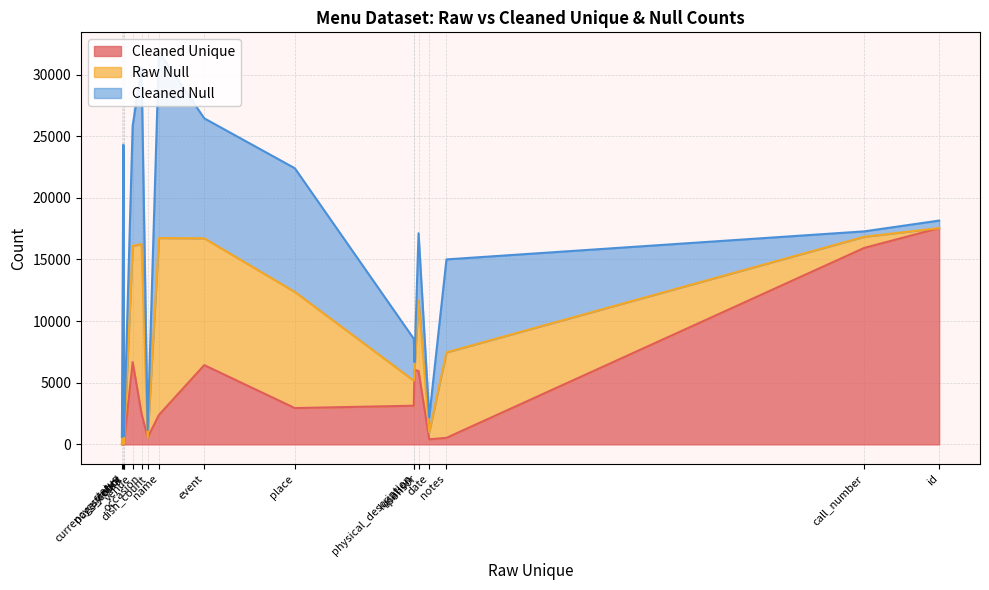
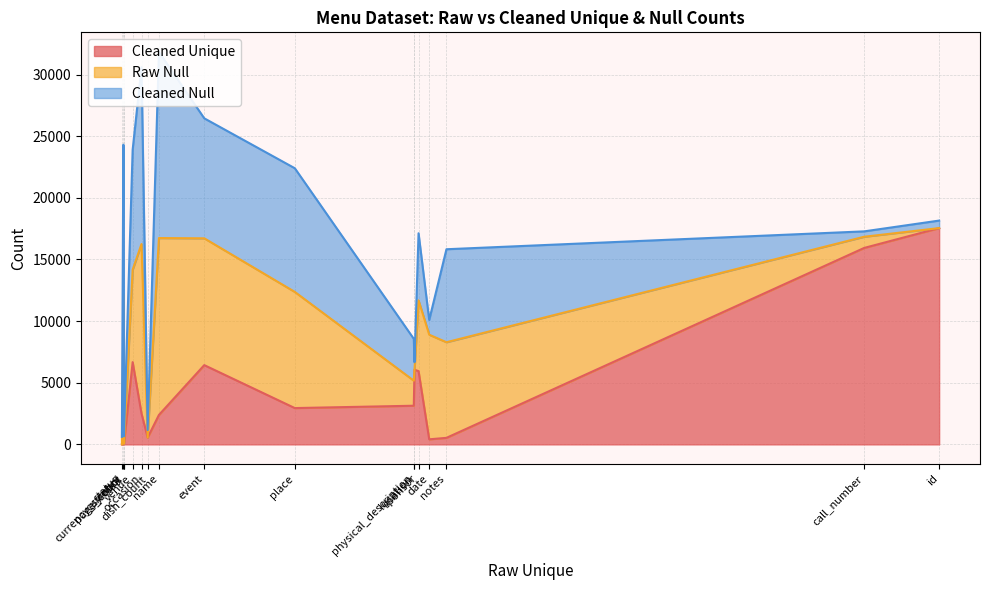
  {
    "Cleaned Unique": {
      "venue": 6700,
      "occasion": 2500,
      "name": 2400,
      "event": 6400,
      "place": 2900,
      "physical_description": 3100,
      "sponsor": 5900,
      "date": 400,
      "notes": 500,
      "call_number": 15900
    },
    "Raw Null": {
      "currency_symbol": 10000,
-     "currency": 11100,
-     "venue": 9400,
+     "currency": 12100,
+     "venue": 7500,
      "occasion": 13800,
      "name": 14300,
      "event": 10300,
      "place": 9400,
      "physical_description": 2000,
      "sponsor": 5700,
-     "date": 600,
-     "notes": 6900,
+     "date": 8500,
+     "notes": 7800,
      "call_number": 900
    },
    "Cleaned Null": {
      "status": 600,
      "currency_symbol": 14300,
      "currency": 11700,
      "page_count": 600,
      "venue": 9700,
      "dish_count": 600,
      "event": 9700,
      "place": 10000,
      "physical_description": 3400,
      "location": 600,
      "sponsor": 5400,
      "date": 1200,
      "notes": 7500,
      "call_number": 400,
      "id": 600
    }
  }
